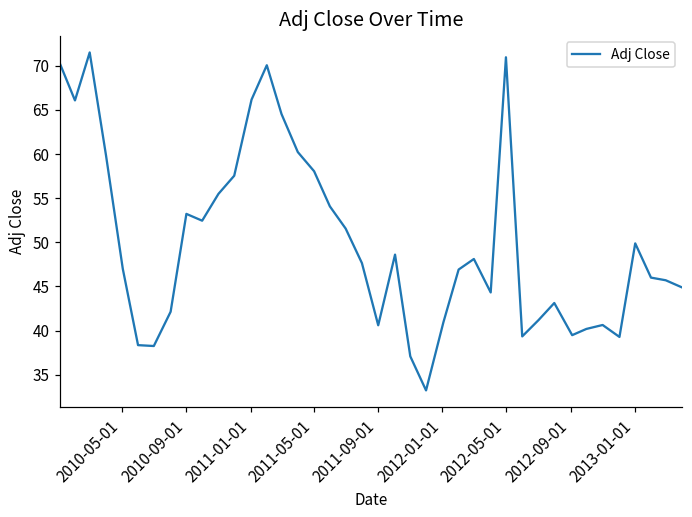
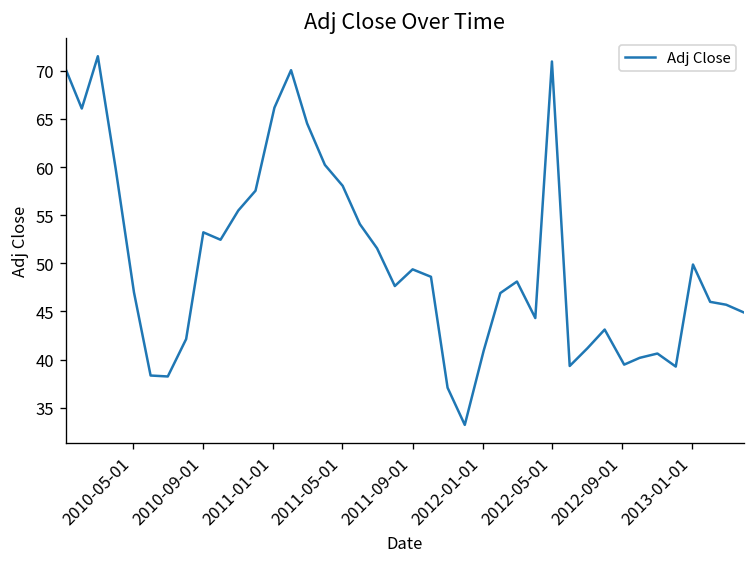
  {
    "2010-09-01": 53,
-   "2011-09-01": 41,
+   "2011-09-01": 49,
    "2012-05-01": 71
  }
